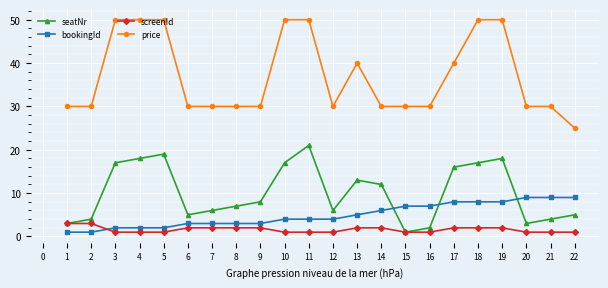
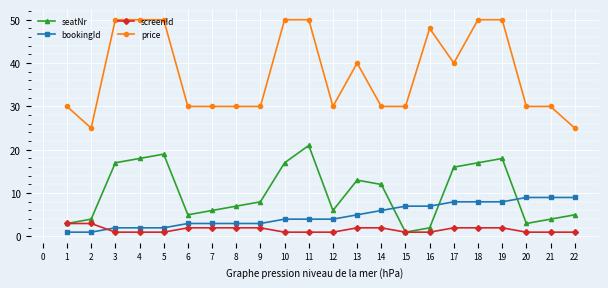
  {
    "seatNr": {
      "2": 4,
      "3": 17,
      "4": 18,
      "5": 19,
      "6": 5,
      "7": 6,
      "8": 7,
      "9": 8,
      "10": 17,
      "11": 21,
      "12": 6,
      "13": 13,
      "14": 12,
      "16": 2,
      "17": 16,
      "18": 17,
      "19": 18,
      "20": 3,
      "21": 4,
      "22": 5
    },
    "bookingId": {
      "1": 1,
      "2": 1,
      "3": 2,
      "4": 2,
      "5": 2,
      "6": 3,
      "7": 3,
      "8": 3,
      "9": 3,
      "10": 4,
      "11": 4,
      "12": 4,
      "13": 5,
      "14": 6,
      "15": 7,
      "16": 7,
      "17": 8,
      "18": 8,
      "19": 8,
      "20": 9,
      "21": 9,
      "22": 9
    },
    "screenId": {
      "2": 3,
      "3": 1,
      "4": 1,
      "5": 1,
      "6": 2,
      "7": 2,
      "8": 2,
      "9": 2,
      "10": 1,
      "11": 1,
      "12": 1,
      "13": 2,
      "14": 2,
      "16": 1,
      "17": 2,
      "18": 2,
      "19": 2,
      "20": 1,
      "21": 1,
      "22": 1
    },
    "price": {
      "1": 30,
-     "2": 30,
+     "2": 25,
      "3": 50,
      "4": 50,
      "5": 50,
      "6": 30,
      "7": 30,
      "8": 30,
      "9": 30,
      "10": 50,
      "11": 50,
      "12": 30,
      "13": 40,
      "14": 30,
      "15": 30,
-     "16": 30,
+     "16": 48,
      "17": 40,
      "18": 50,
      "19": 50,
      "20": 30,
      "21": 30,
      "22": 25
    }
  }
